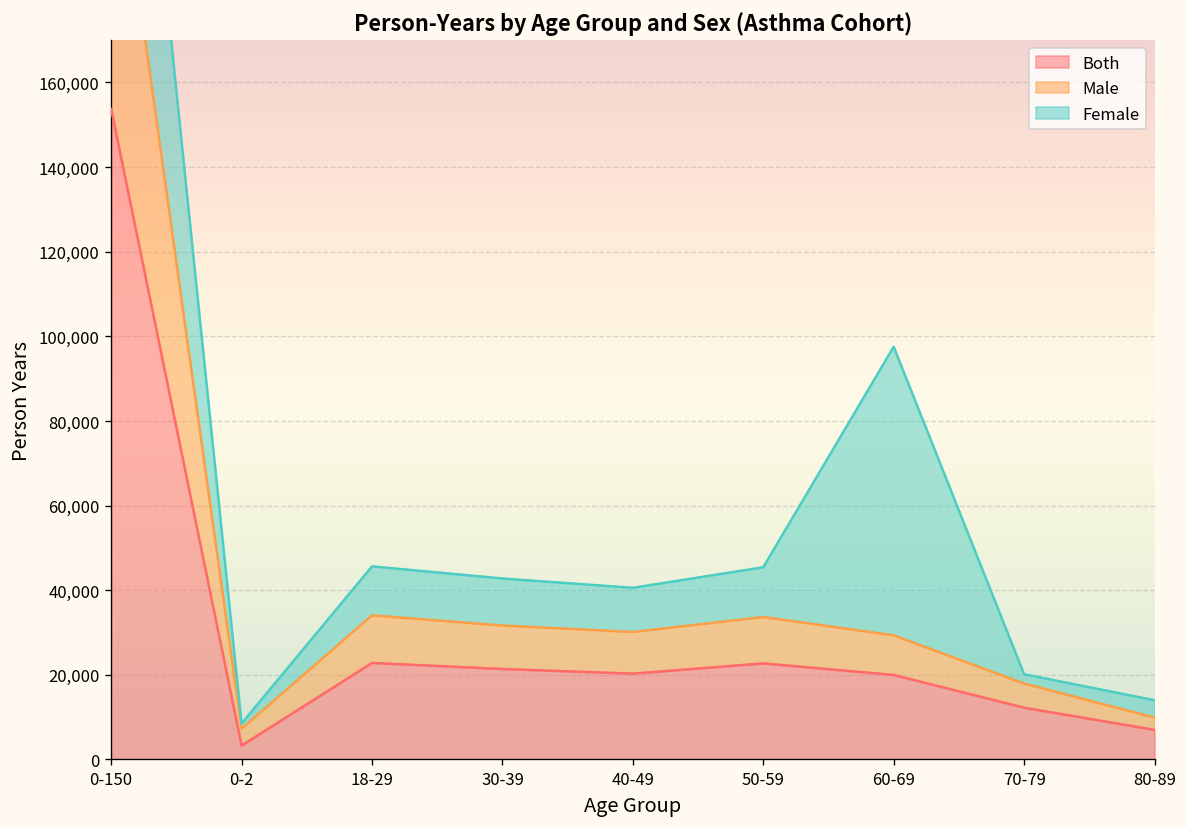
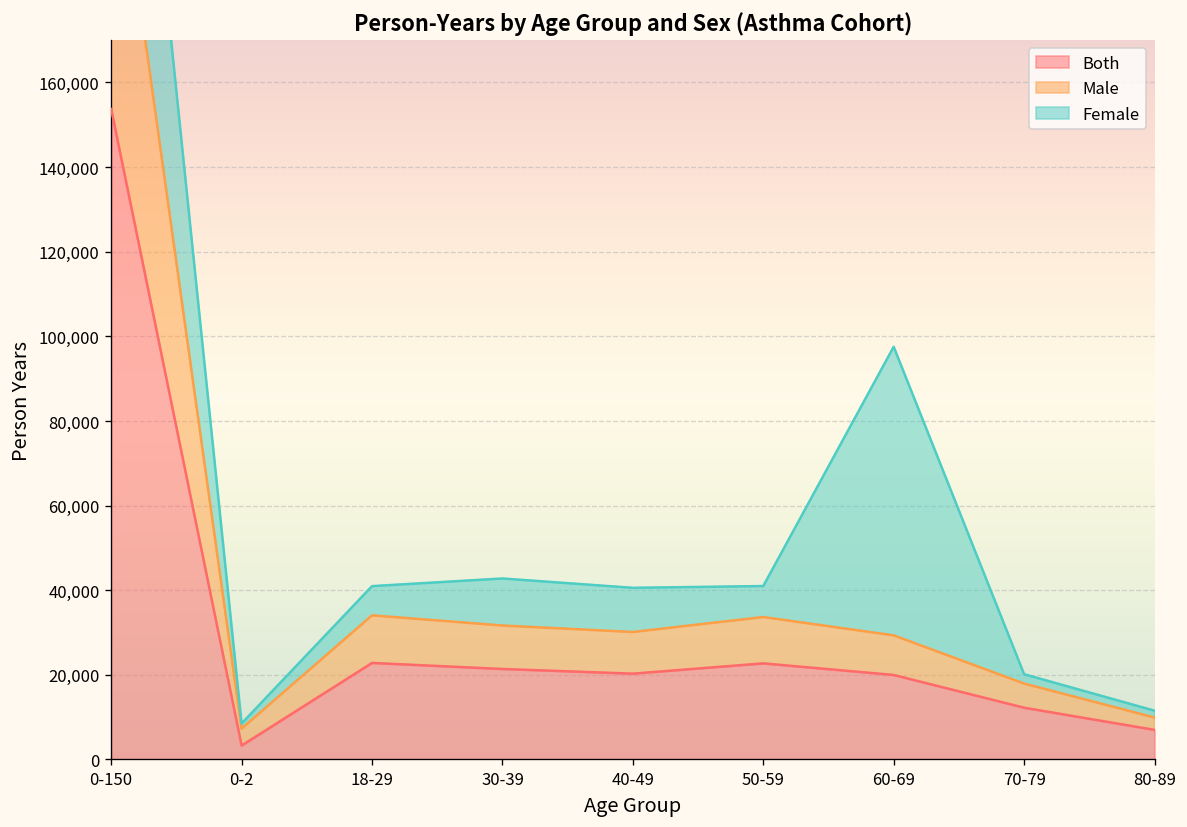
  {
    "Female": {
      "0-2": "1,000",
-     "18-29": "12,000",
+     "18-29": "7,000",
      "30-39": "11,000",
      "40-49": "10,000",
-     "50-59": "12,000",
+     "50-59": "7,000",
      "60-69": "68,000",
      "70-79": "2,000",
-     "80-89": "4,000"
+     "80-89": "2,000"
    }
  }
